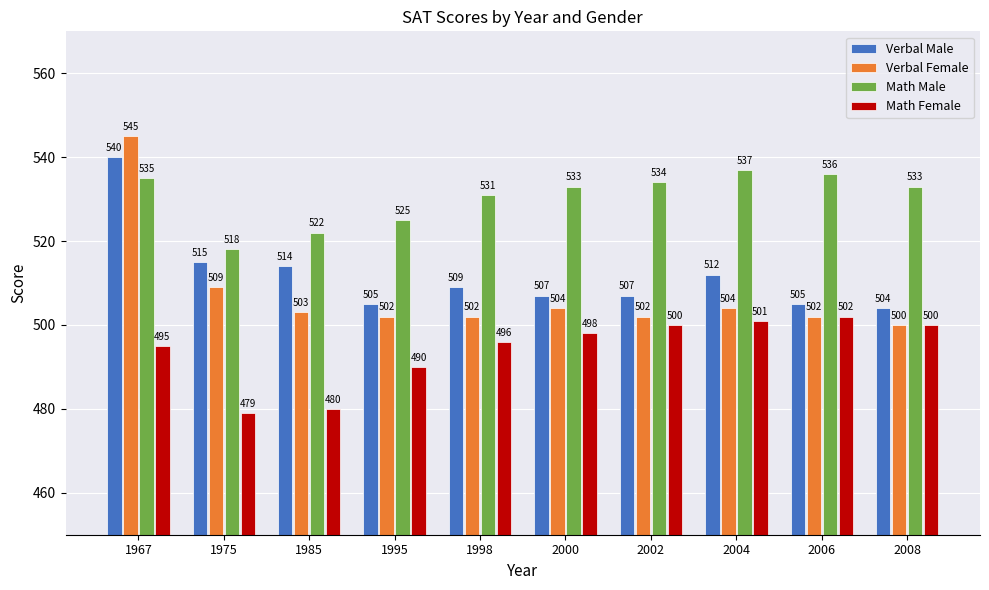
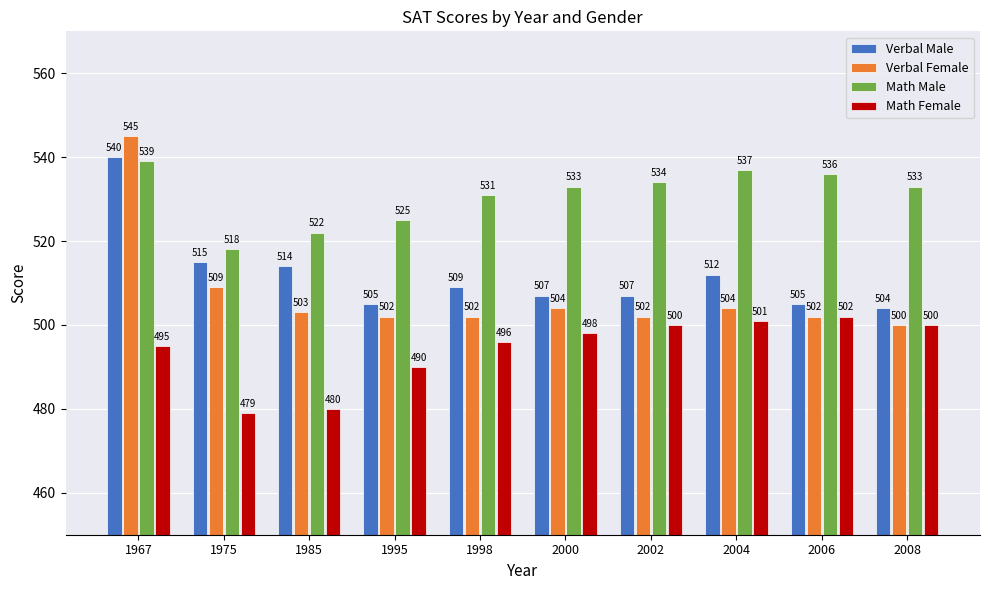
  {
    "Verbal Male": {
      "1967": 540,
      "1975": 515,
      "1985": 514,
      "1995": 505,
      "1998": 509,
      "2000": 507,
      "2002": 507,
      "2004": 512,
      "2006": 505,
      "2008": 504
    },
    "Verbal Female": {
      "1967": 545,
      "1975": 509,
      "1985": 503,
      "1995": 502,
      "1998": 502,
      "2000": 504,
      "2002": 502,
      "2004": 504,
      "2006": 502,
      "2008": 500
    },
    "Math Male": {
-     "1967": 535,
+     "1967": 539,
      "1975": 518,
      "1985": 522,
      "1995": 525,
      "1998": 531,
      "2000": 533,
      "2002": 534,
      "2004": 537,
      "2006": 536,
      "2008": 533
    },
    "Math Female": {
      "1967": 495,
      "1975": 479,
      "1985": 480,
      "1995": 490,
      "1998": 496,
      "2000": 498,
      "2002": 500,
      "2004": 501,
      "2006": 502,
      "2008": 500
    }
  }
